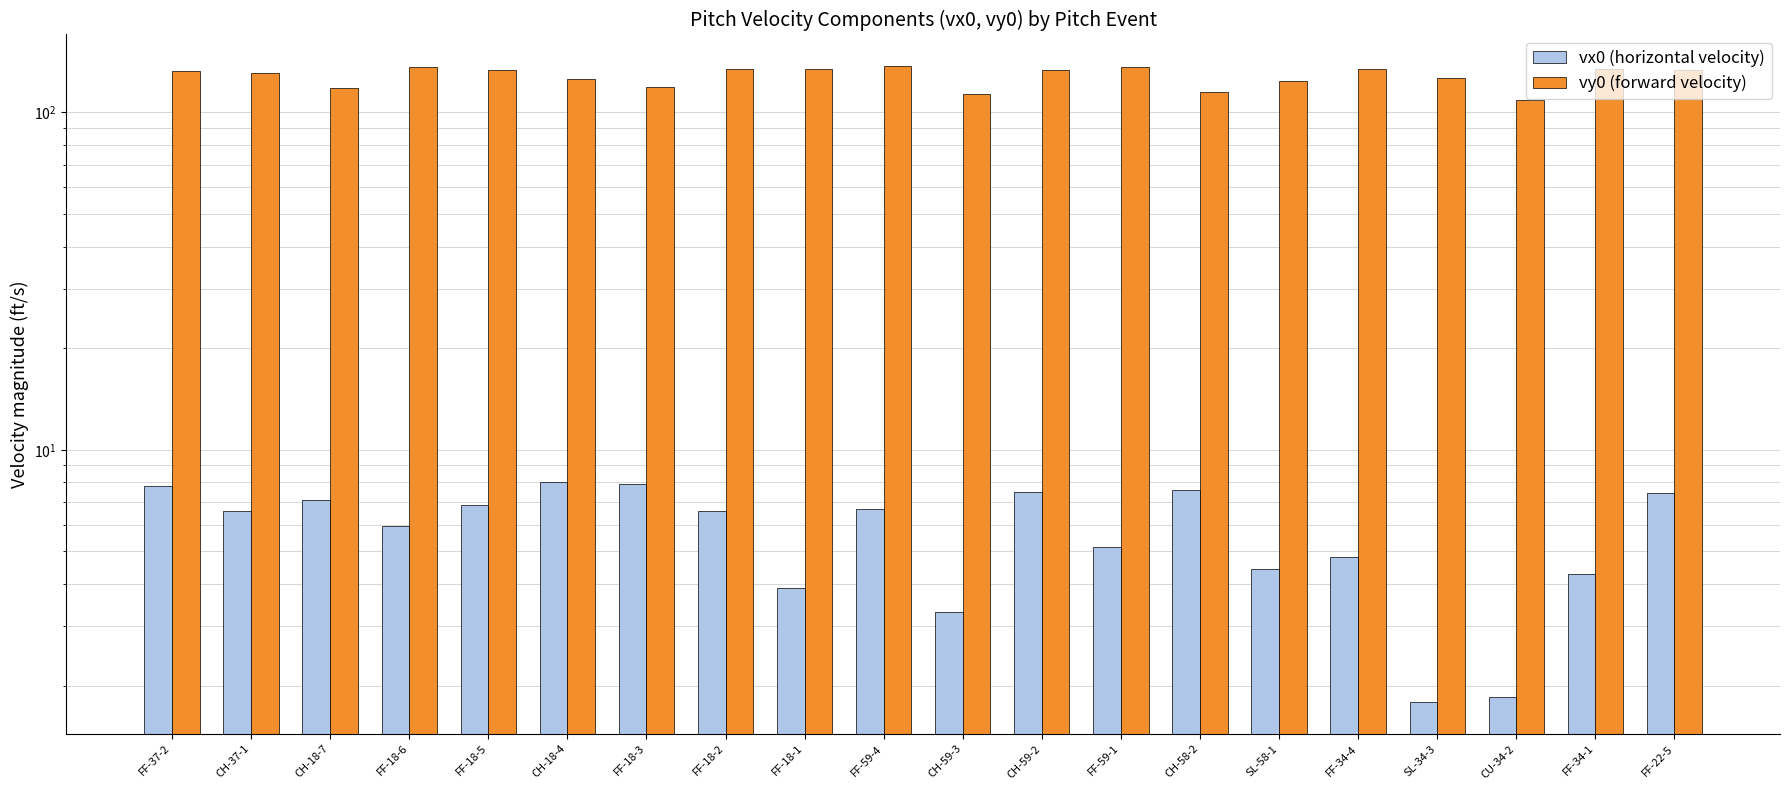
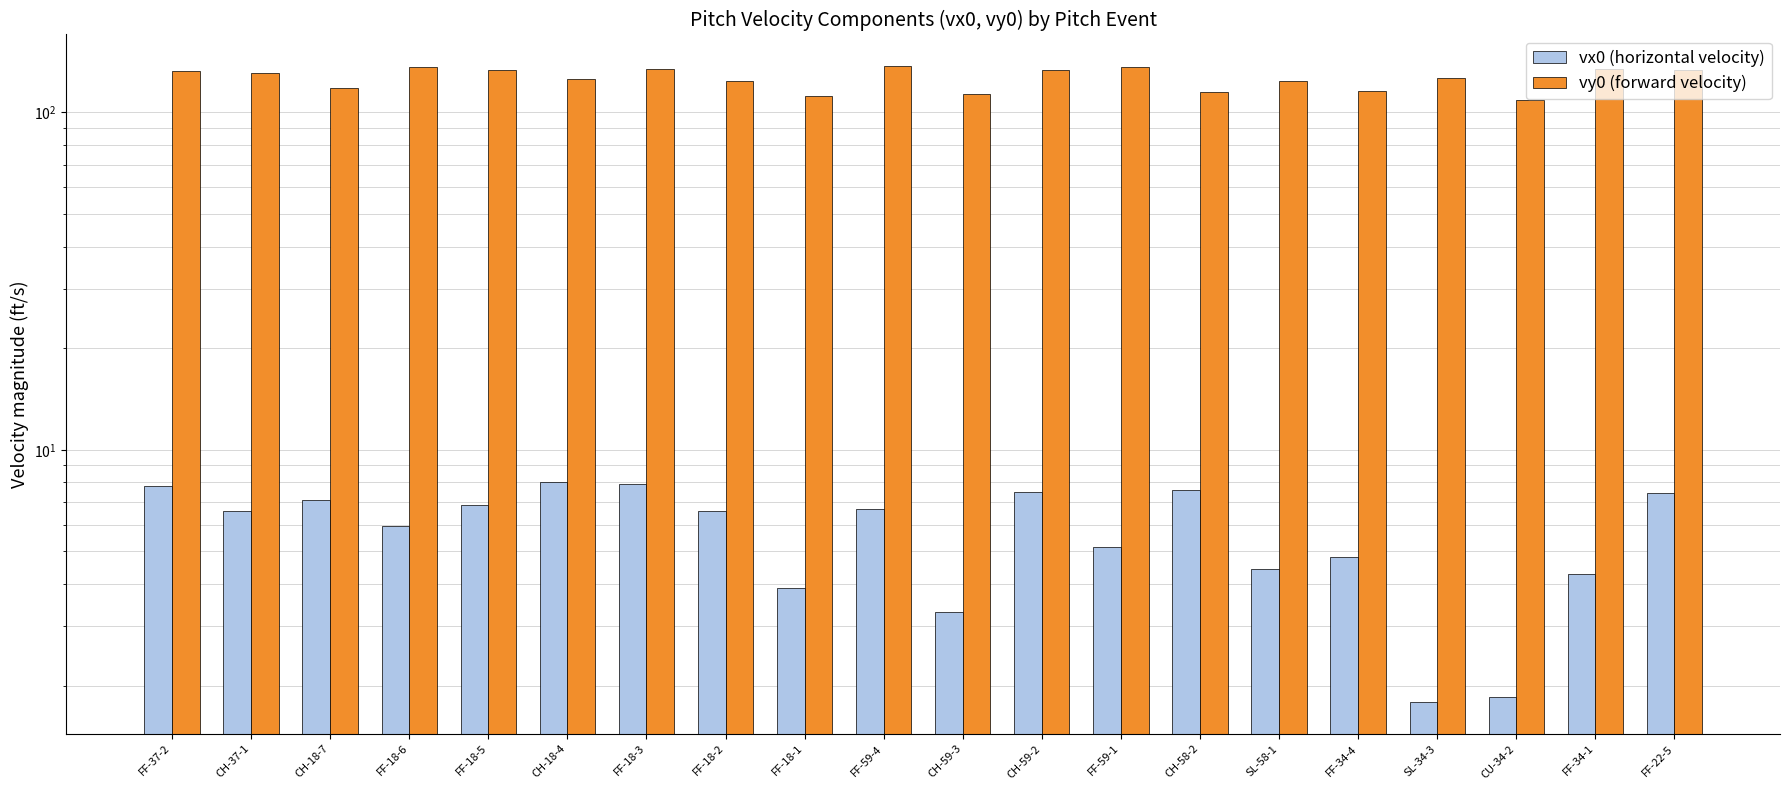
  {
    "vx0 (horizontal velocity)": {
      "FF-37-2": 7.8,
      "CH-37-1": 6.6,
      "CH-18-7": 7,
      "FF-18-6": 6,
      "FF-18-5": 6.8,
      "CH-18-4": 8,
      "FF-18-3": 8,
      "FF-18-2": 6.6,
      "FF-18-1": 3.9,
      "FF-59-4": 6.7,
      "CH-59-3": 3.3,
      "CH-59-2": 7.5,
      "FF-59-1": 5.1,
      "CH-58-2": 7.6,
      "SL-58-1": 4.4,
      "FF-34-4": 4.8,
      "SL-34-3": 1.8,
      "CU-34-2": 1.9,
      "FF-34-1": 4.3,
      "FF-22-5": 7.4
    },
    "vy0 (forward velocity)": {
      "FF-37-2": 133,
      "CH-37-1": 131,
      "CH-18-7": 118,
      "FF-18-6": 136,
      "FF-18-5": 134,
      "CH-18-4": 126,
-     "FF-18-3": 119,
-     "FF-18-2": 134,
-     "FF-18-1": 134,
+     "FF-18-3": 134,
+     "FF-18-2": 124,
+     "FF-18-1": 112,
      "FF-59-4": 137,
      "CH-59-3": 113,
      "CH-59-2": 133,
      "FF-59-1": 136,
      "CH-58-2": 115,
      "SL-58-1": 123,
-     "FF-34-4": 134,
+     "FF-34-4": 116,
      "SL-34-3": 126,
      "CU-34-2": 109
    }
  }
